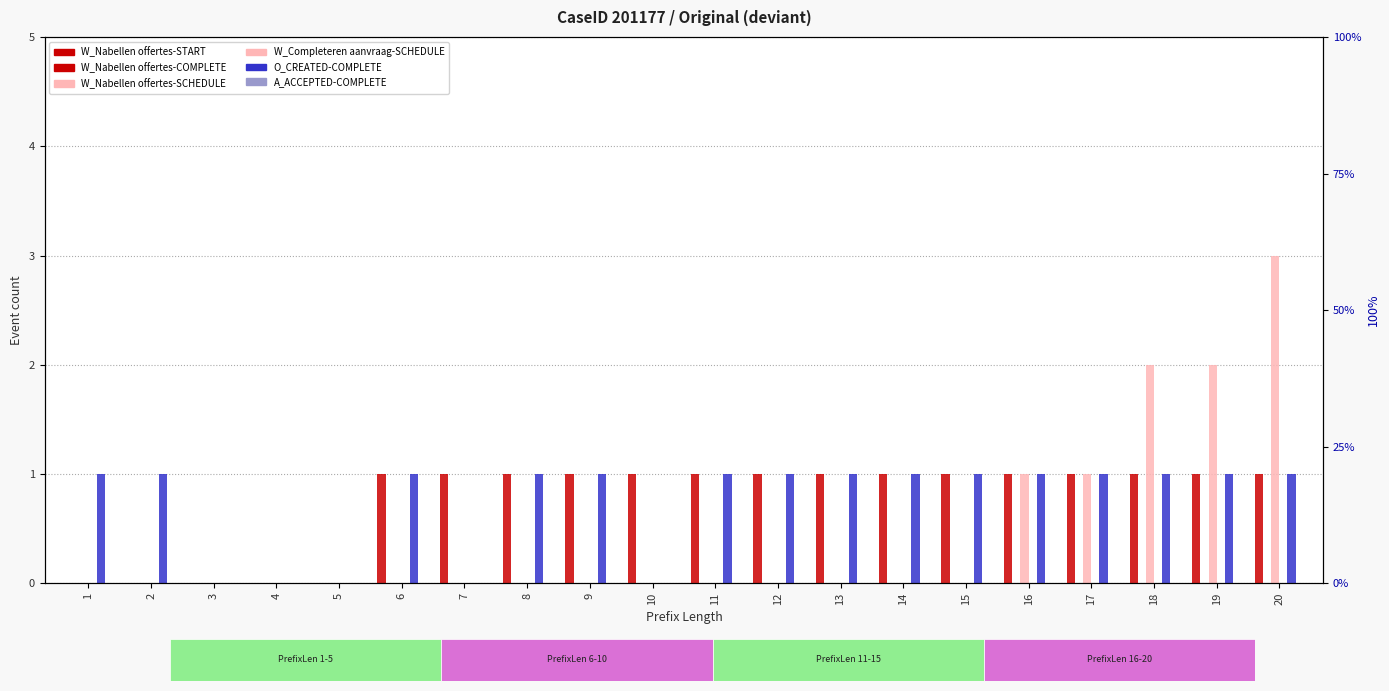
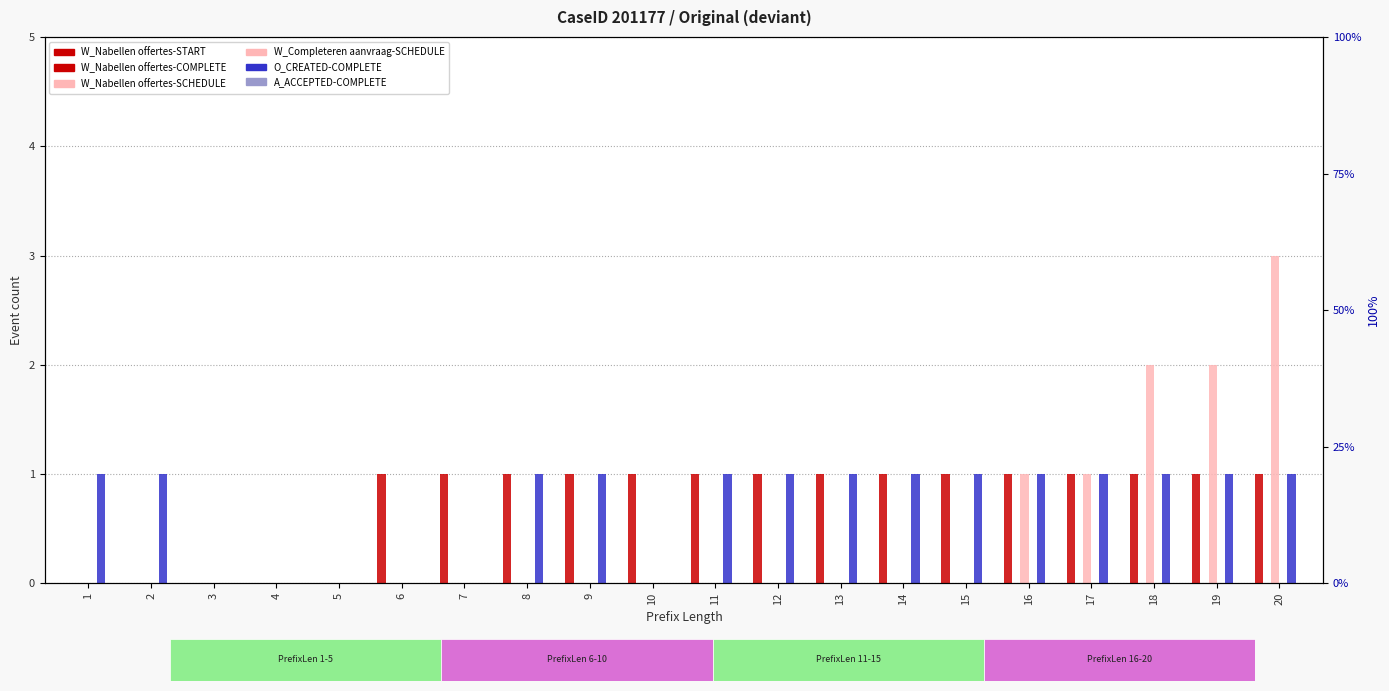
  {
    "O_CREATED-COMPLETE": {
      "1": 1,
      "2": 1,
      "3": 0,
      "4": 0,
      "5": 0,
-     "6": 1,
+     "6": 0,
      "7": 0,
      "8": 1,
      "9": 1,
      "10": 0,
      "11": 1,
      "12": 1,
      "13": 1,
      "14": 1,
      "15": 1,
      "16": 1,
      "17": 1,
      "18": 1,
      "19": 1,
      "20": 1
    },
    "A_ACCEPTED-COMPLETE": {
      "1": 0,
      "2": 0,
      "3": 0,
      "4": 0,
      "5": 0,
      "6": 0,
      "7": 0,
      "8": 0,
      "9": 0,
      "10": 0,
      "11": 0,
      "12": 0,
      "13": 0,
      "14": 0,
      "15": 0,
      "16": 0,
      "17": 0,
      "18": 0,
      "19": 0,
      "20": 0
    }
  }
